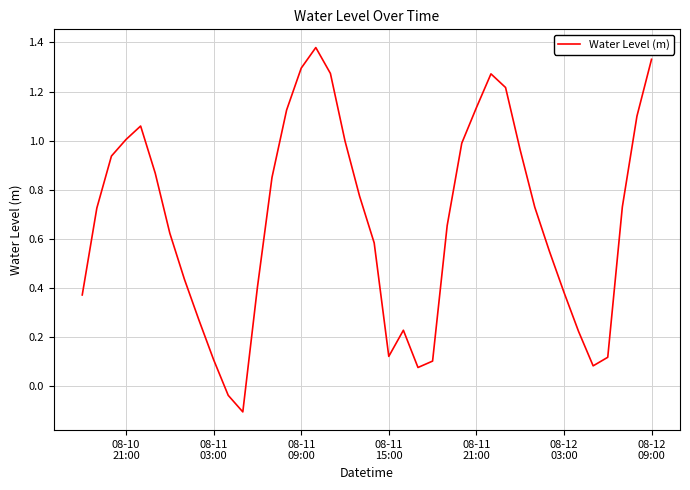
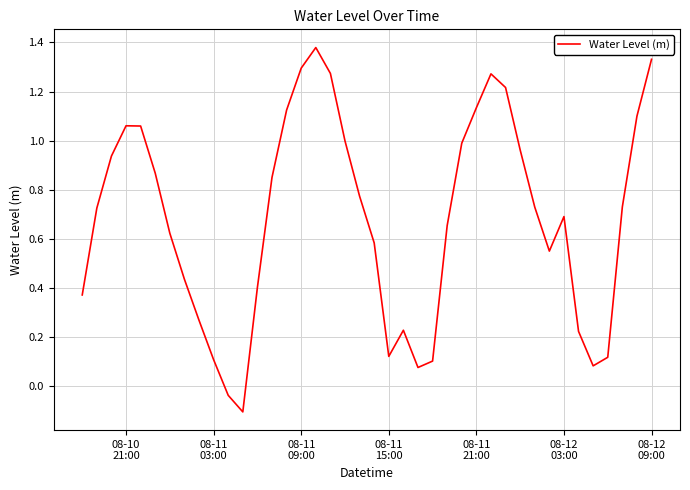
  {
-   "08-10 21:00": 1.00,
+   "08-10 21:00": 1.06,
    "08-11 03:00": 0.11,
    "08-11 09:00": 1.30,
    "08-11 15:00": 0.12,
    "08-11 21:00": 1.13,
-   "08-12 03:00": 0.38,
+   "08-12 03:00": 0.69,
    "08-12 09:00": 1.33
  }
